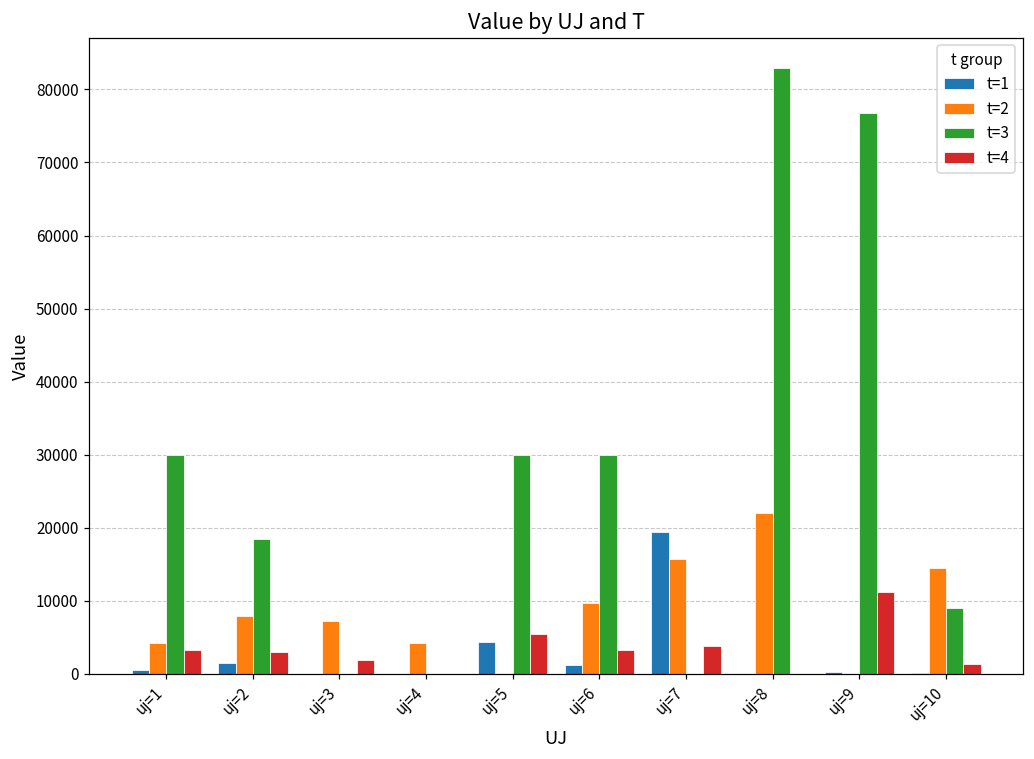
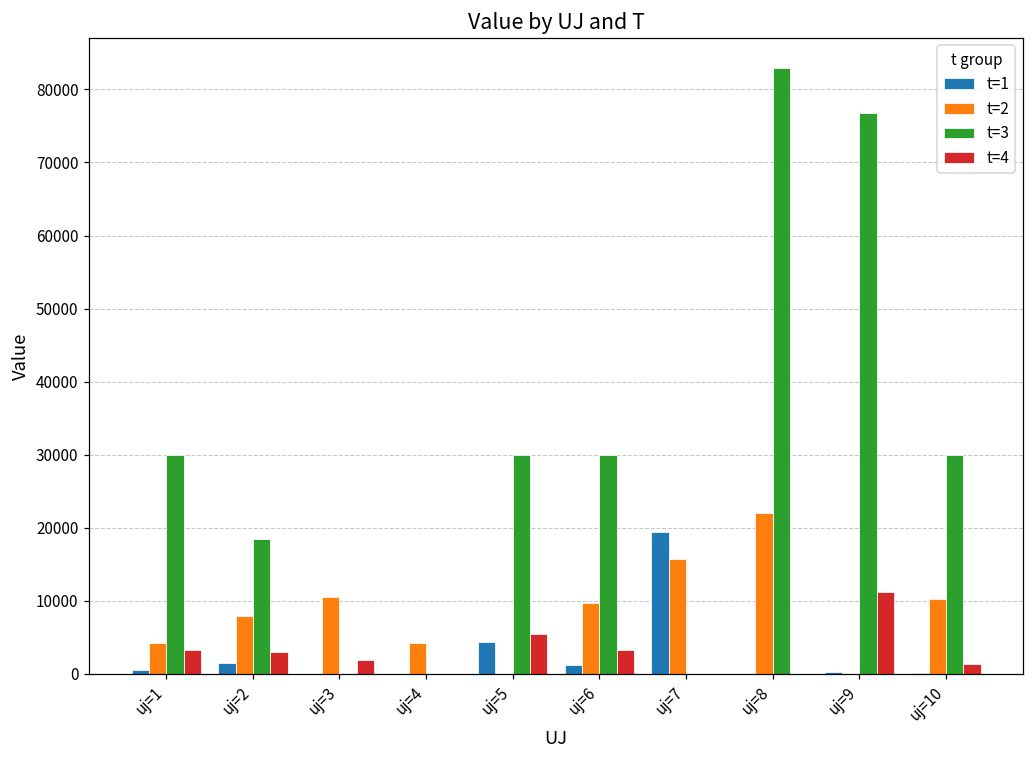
  {
    "t=1": {
      "uj=1": 1000,
      "uj=2": 2000,
      "uj=3": 0,
      "uj=4": 0,
      "uj=5": 4000,
      "uj=6": 1000,
      "uj=7": 19000,
      "uj=8": 0
    },
    "t=2": {
      "uj=1": 4000,
      "uj=2": 8000,
-     "uj=3": 7000,
+     "uj=3": 11000,
      "uj=4": 4000,
      "uj=5": 0,
      "uj=6": 10000,
      "uj=7": 16000,
      "uj=8": 22000,
      "uj=9": 0,
-     "uj=10": 15000
+     "uj=10": 10000
    },
    "t=3": {
      "uj=1": 30000,
      "uj=2": 18000,
      "uj=3": 0,
      "uj=4": 0,
      "uj=5": 30000,
      "uj=6": 30000,
      "uj=7": 0,
      "uj=8": 83000,
      "uj=9": 77000,
-     "uj=10": 9000
+     "uj=10": 30000
    },
    "t=4": {
      "uj=1": 3000,
      "uj=2": 3000,
      "uj=3": 2000,
      "uj=4": 0,
      "uj=5": 6000,
      "uj=6": 3000,
-     "uj=7": 4000,
+     "uj=7": 0,
      "uj=8": 0,
      "uj=9": 11000,
      "uj=10": 1000
    }
  }
